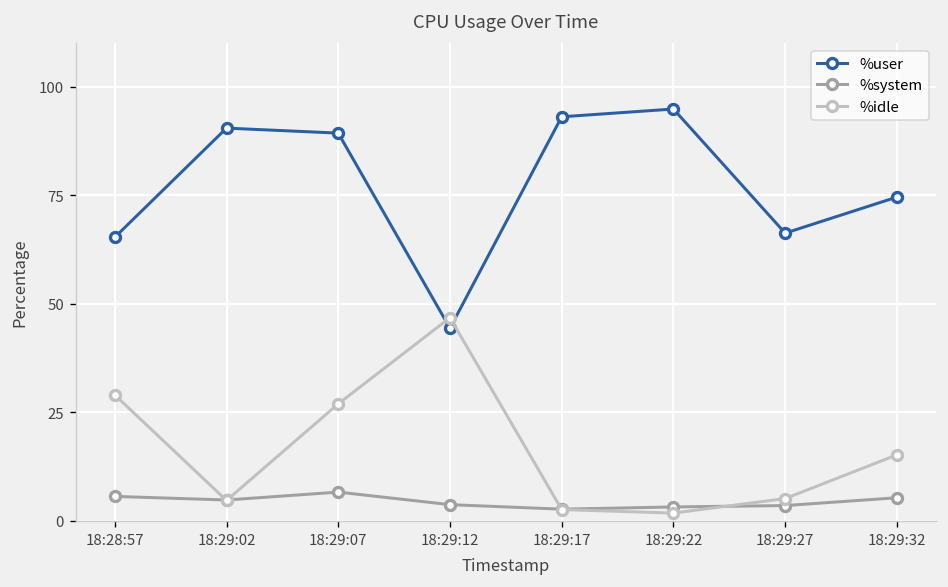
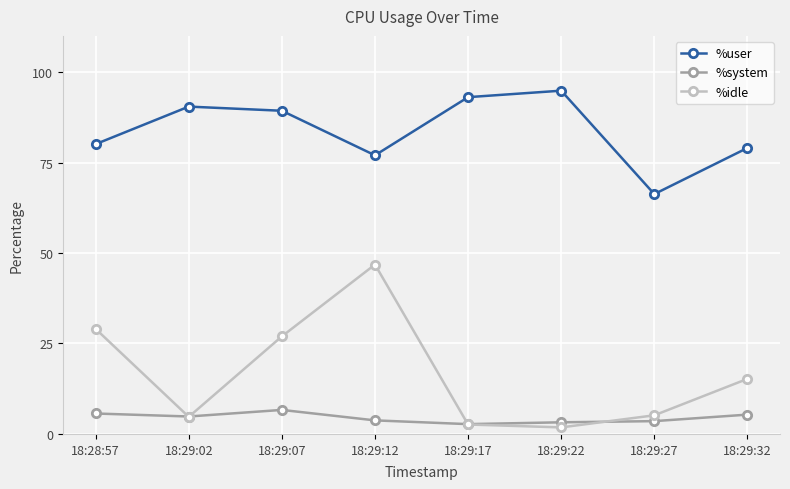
  {
    "%user": {
-     "18:28:57": 65,
+     "18:28:57": 80,
      "18:29:02": 90,
      "18:29:07": 89,
-     "18:29:12": 44,
+     "18:29:12": 77,
      "18:29:17": 93,
      "18:29:22": 95,
      "18:29:27": 66,
-     "18:29:32": 75
+     "18:29:32": 79
    }
  }
